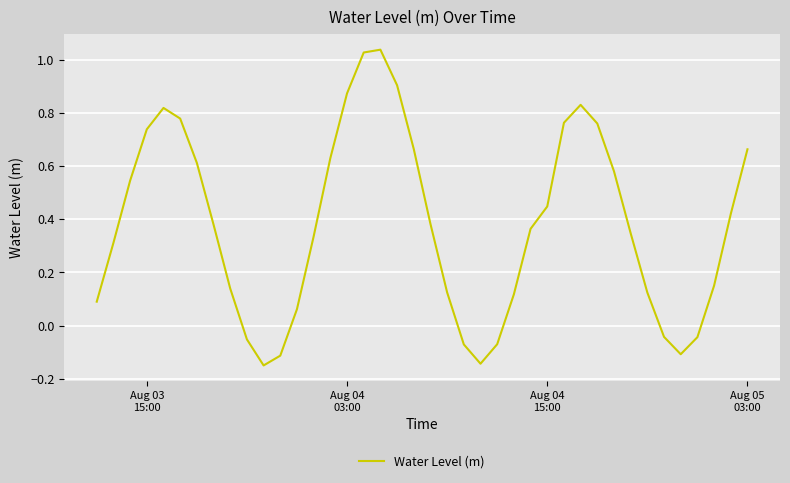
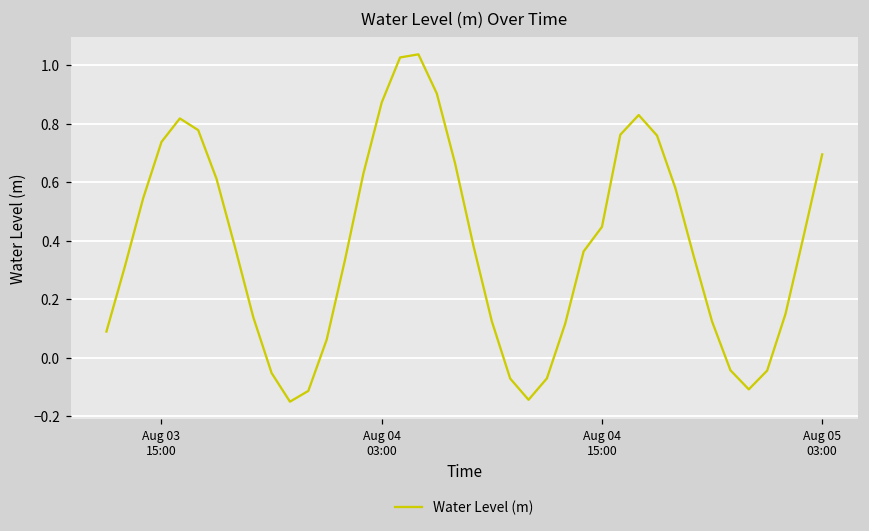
  {
    "Aug 03 15:00": 0.74,
    "Aug 04 03:00": 0.87,
    "Aug 04 15:00": 0.45,
-   "Aug 05 03:00": 0.66
+   "Aug 05 03:00": 0.70
  }
